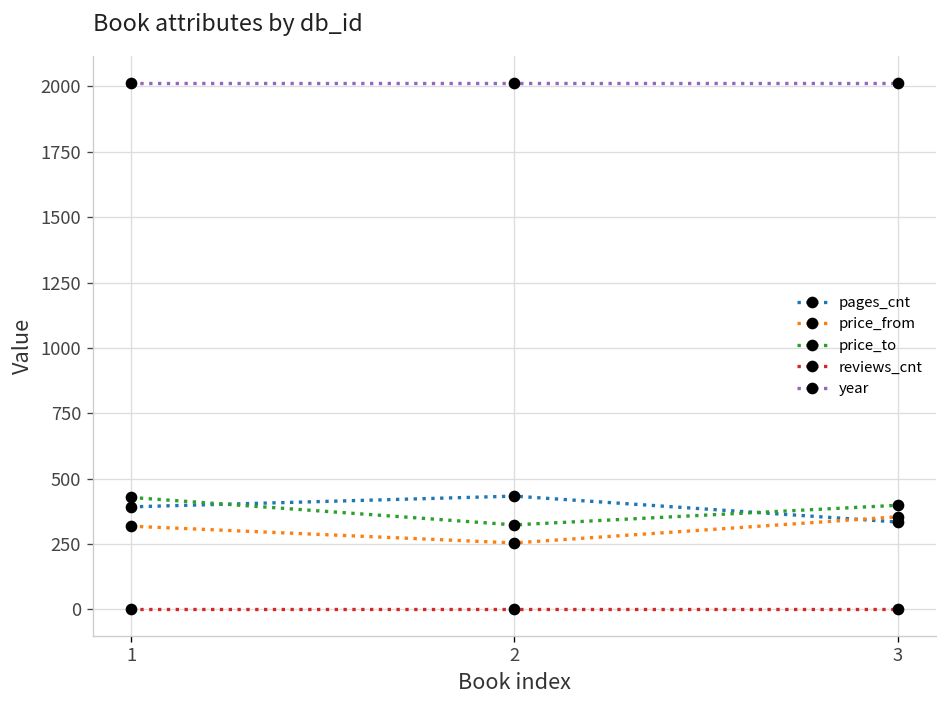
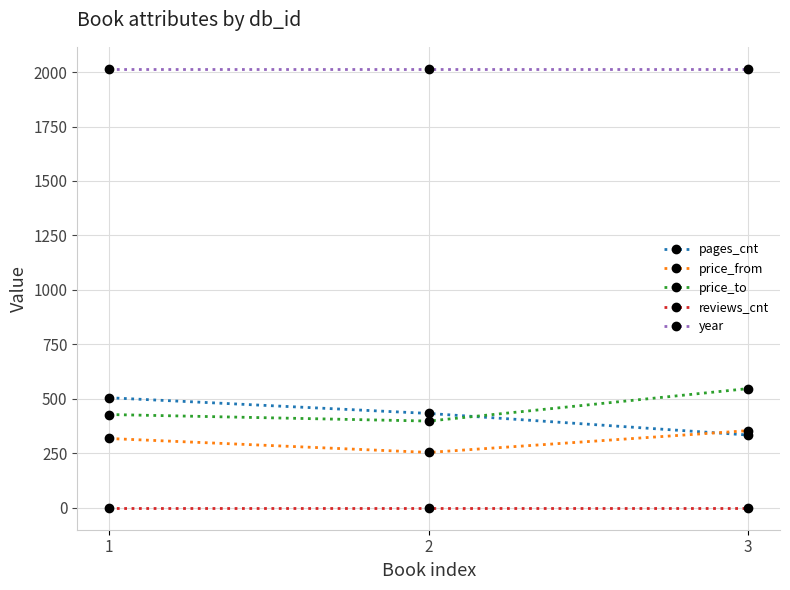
  {
    "pages_cnt": {
-     "1": 390,
+     "1": 510,
      "2": 430,
      "3": 330
    },
    "price_from": {
      "1": 320,
      "2": 250,
      "3": 350
    },
    "price_to": {
      "1": 430,
-     "2": 320,
-     "3": 400
+     "2": 400,
+     "3": 550
    },
    "reviews_cnt": {
      "1": 0,
      "2": 0,
      "3": 0
    },
    "year": {
      "1": 2020,
      "2": 2020,
      "3": 2020
    }
  }
